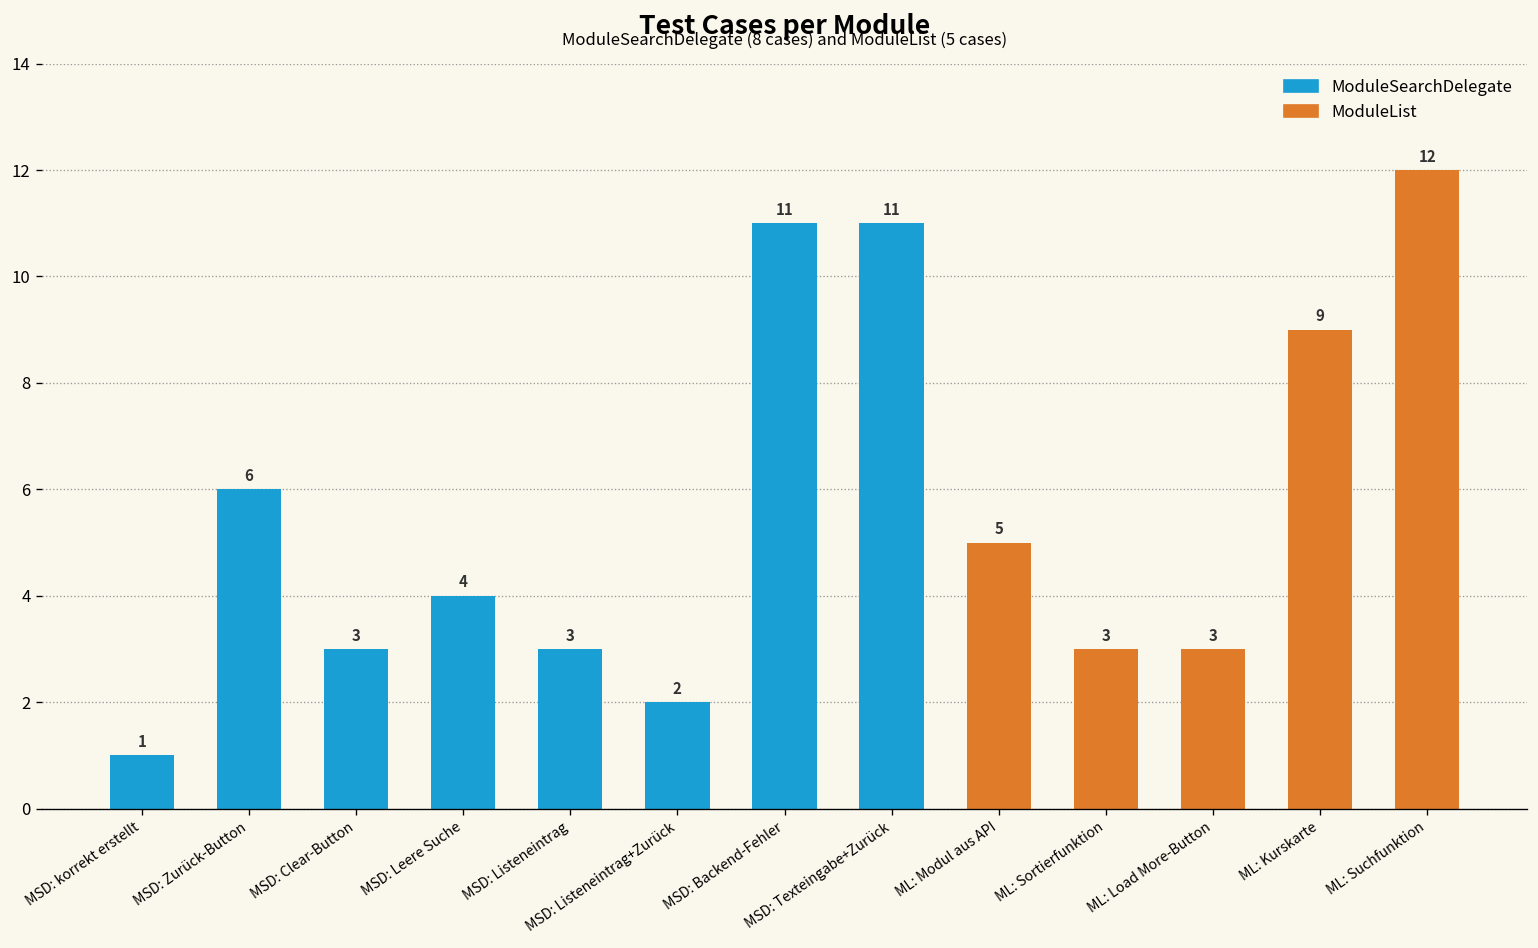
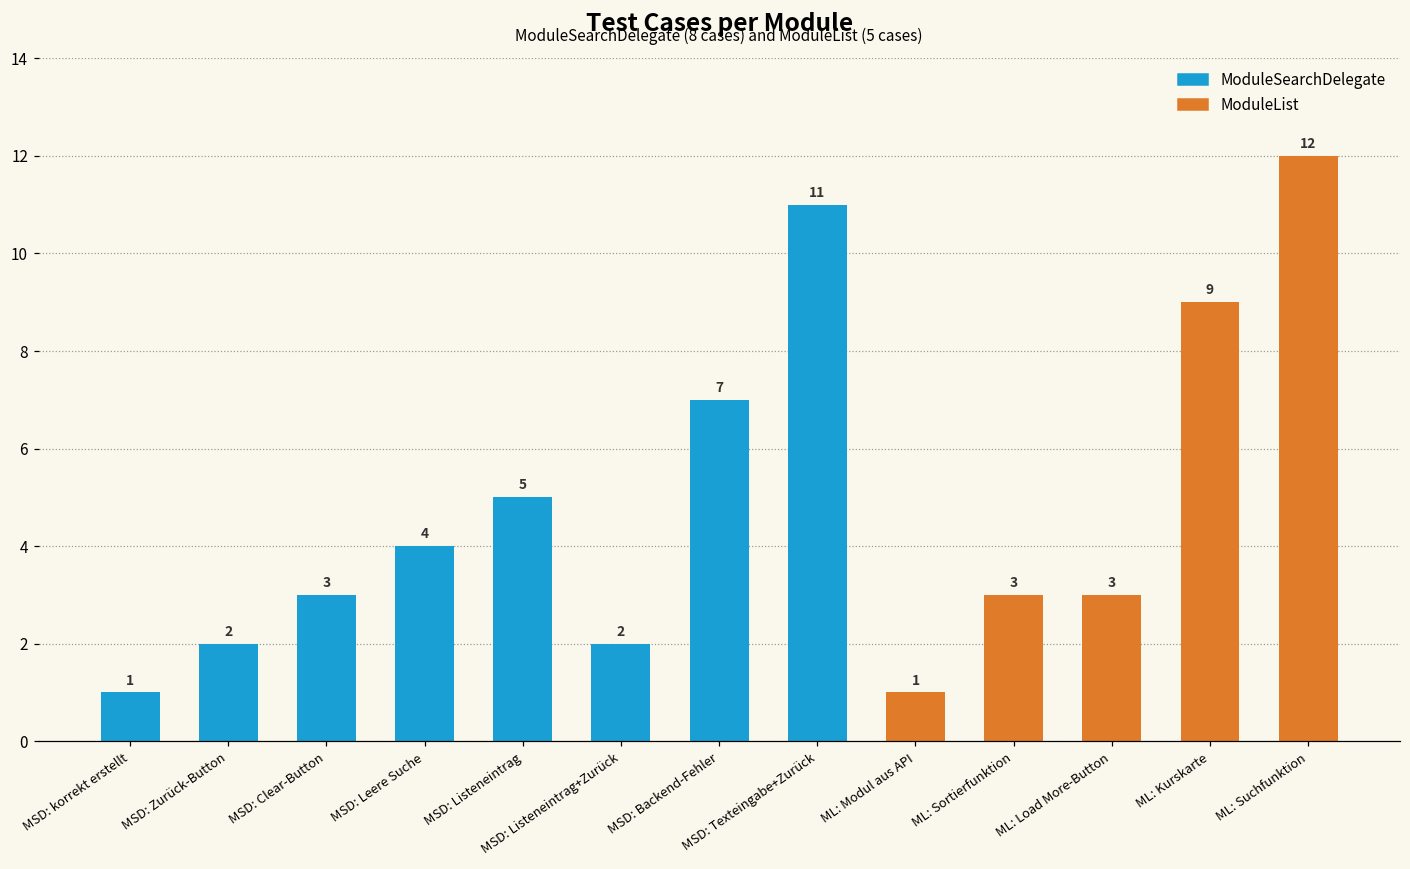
  {
    "MSD: korrekt erstellt": 1,
-   "MSD: Zurück-Button": 6,
+   "MSD: Zurück-Button": 2,
    "MSD: Clear-Button": 3,
    "MSD: Leere Suche": 4,
-   "MSD: Listeneintrag": 3,
+   "MSD: Listeneintrag": 5,
    "MSD: Listeneintrag+Zurück": 2,
-   "MSD: Backend-Fehler": 11,
+   "MSD: Backend-Fehler": 7,
    "MSD: Texteingabe+Zurück": 11,
-   "ML: Modul aus API": 5,
+   "ML: Modul aus API": 1,
    "ML: Sortierfunktion": 3,
    "ML: Load More-Button": 3,
    "ML: Kurskarte": 9,
    "ML: Suchfunktion": 12
  }
